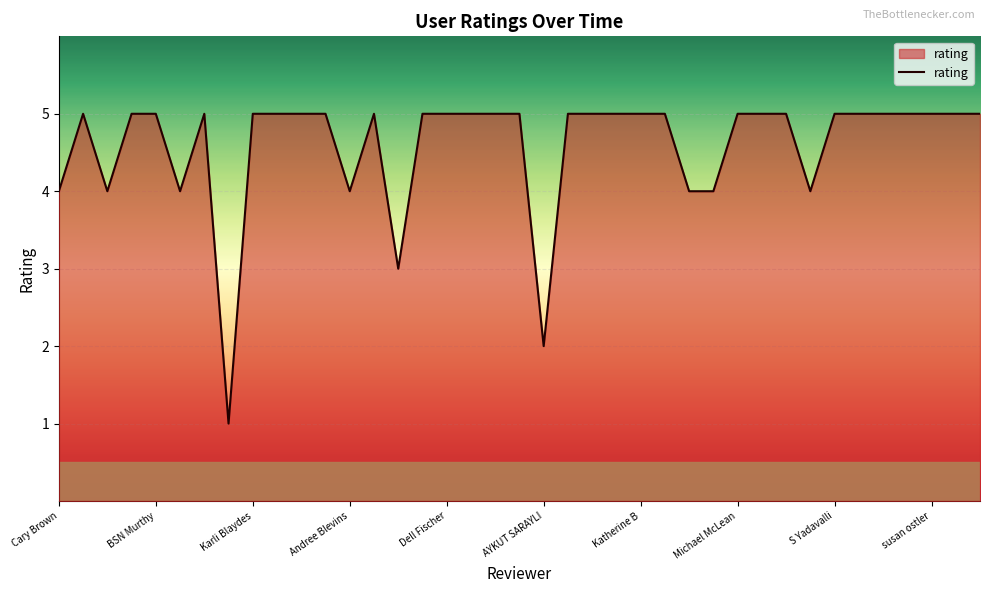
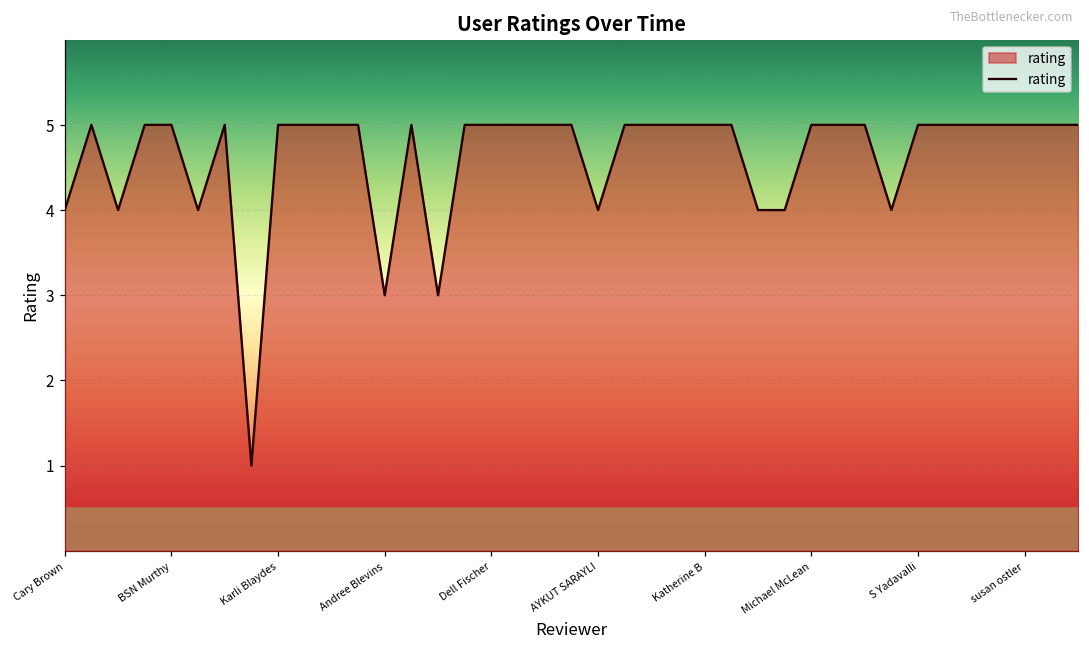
  {
    "Cary Brown": 4,
    "BSN Murthy": 5,
    "Karli Blaydes": 5,
-   "Andree Blevins": 4,
+   "Andree Blevins": 3,
    "Dell Fischer": 5,
-   "AYKUT SARAYLI": 2,
+   "AYKUT SARAYLI": 4,
    "Katherine B": 5,
    "Michael McLean": 5,
    "S Yadavalli": 5,
    "susan ostler": 5
  }
